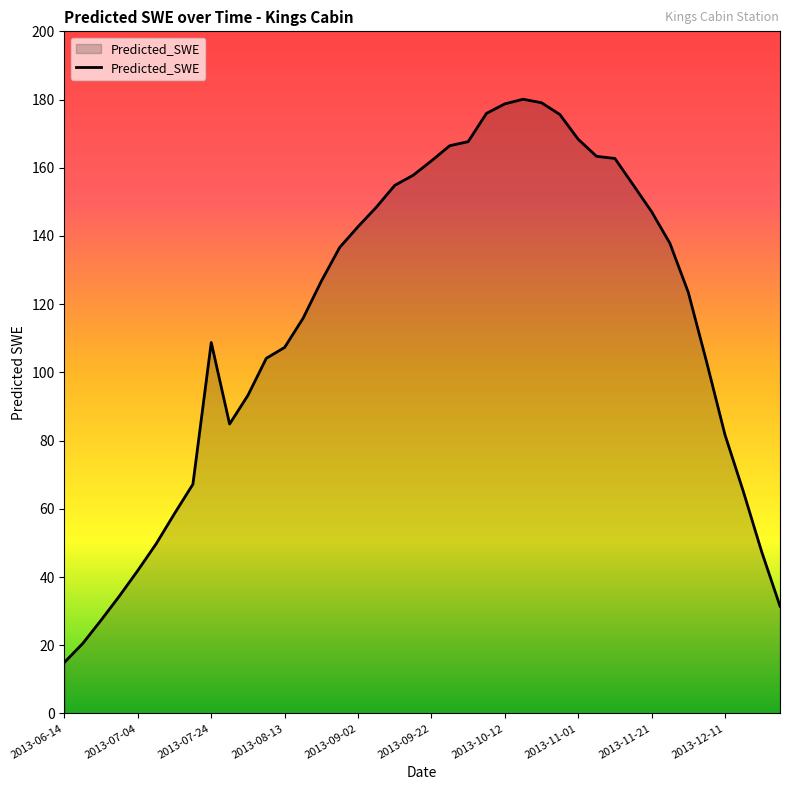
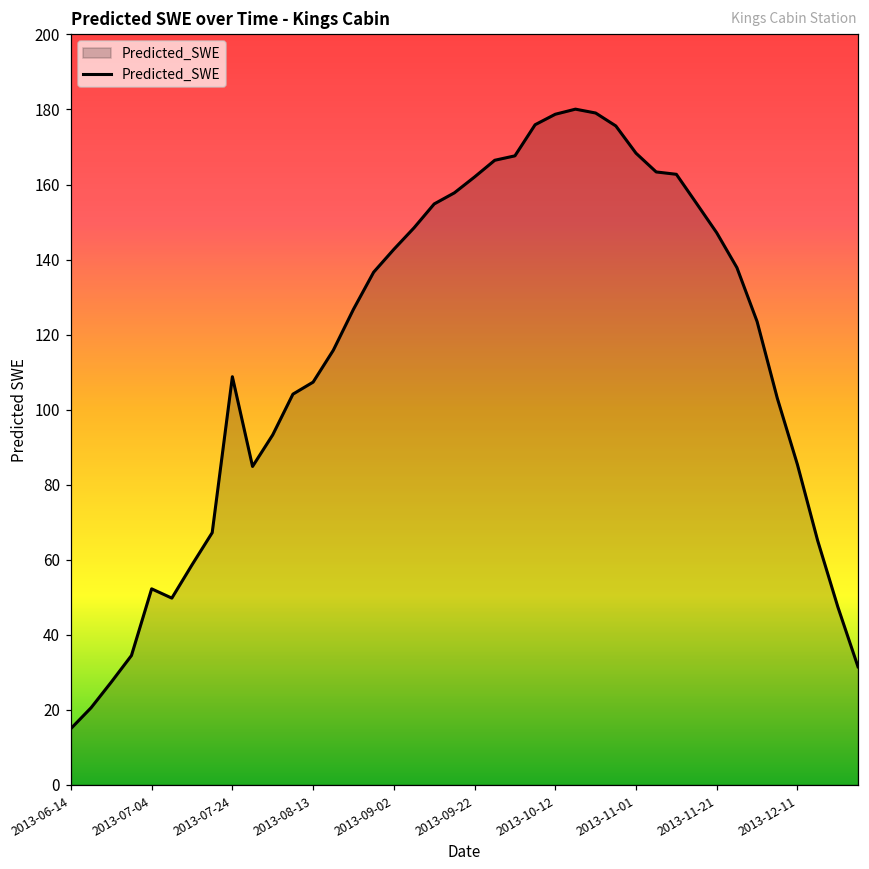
  {
    "2013-06-14": 15,
-   "2013-07-04": 42,
+   "2013-07-04": 52,
    "2013-07-24": 109,
    "2013-08-13": 107,
    "2013-09-02": 143,
    "2013-09-22": 162,
    "2013-10-12": 179,
    "2013-11-01": 168,
    "2013-11-21": 147,
-   "2013-12-11": 82
+   "2013-12-11": 85
  }
